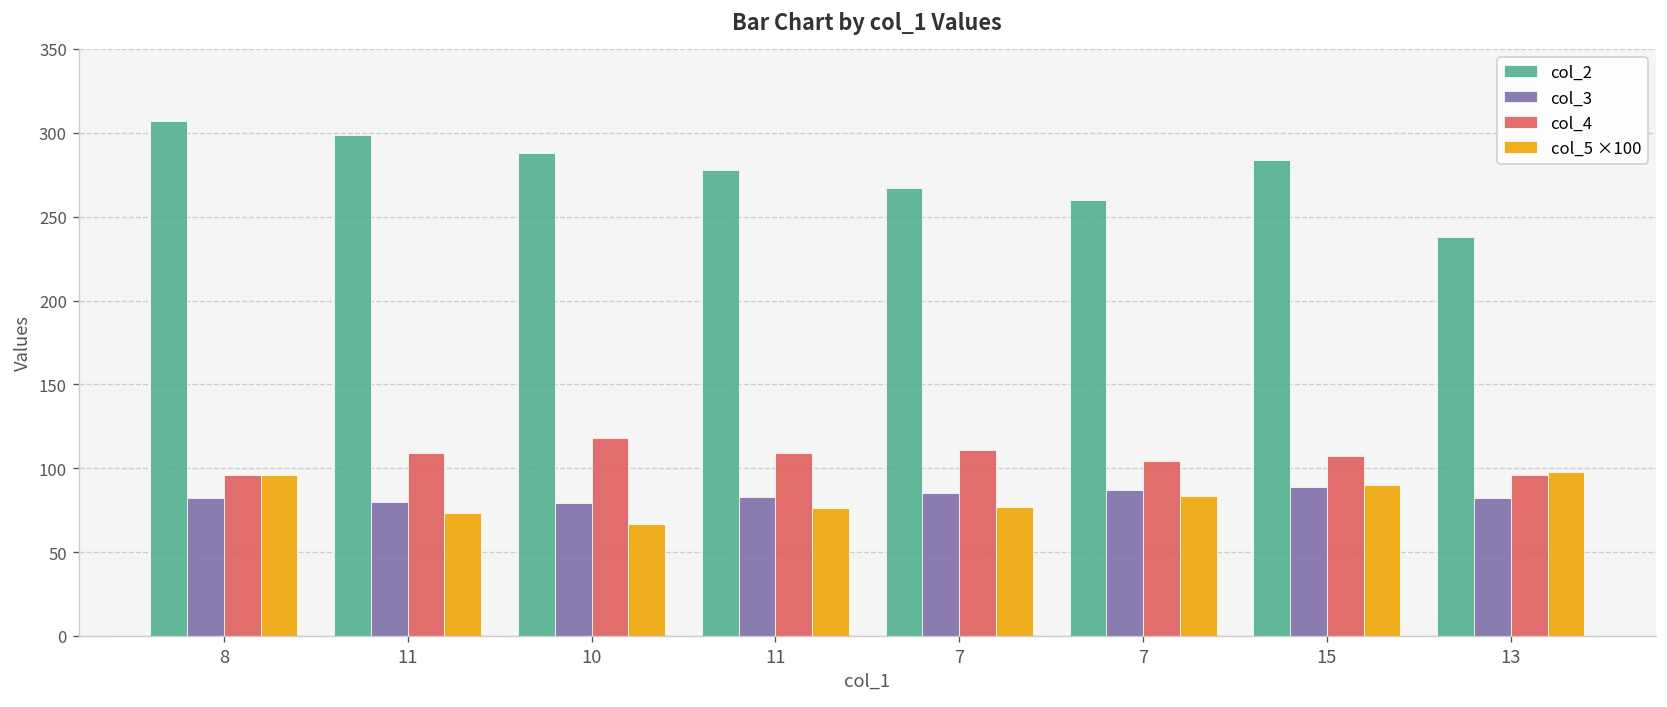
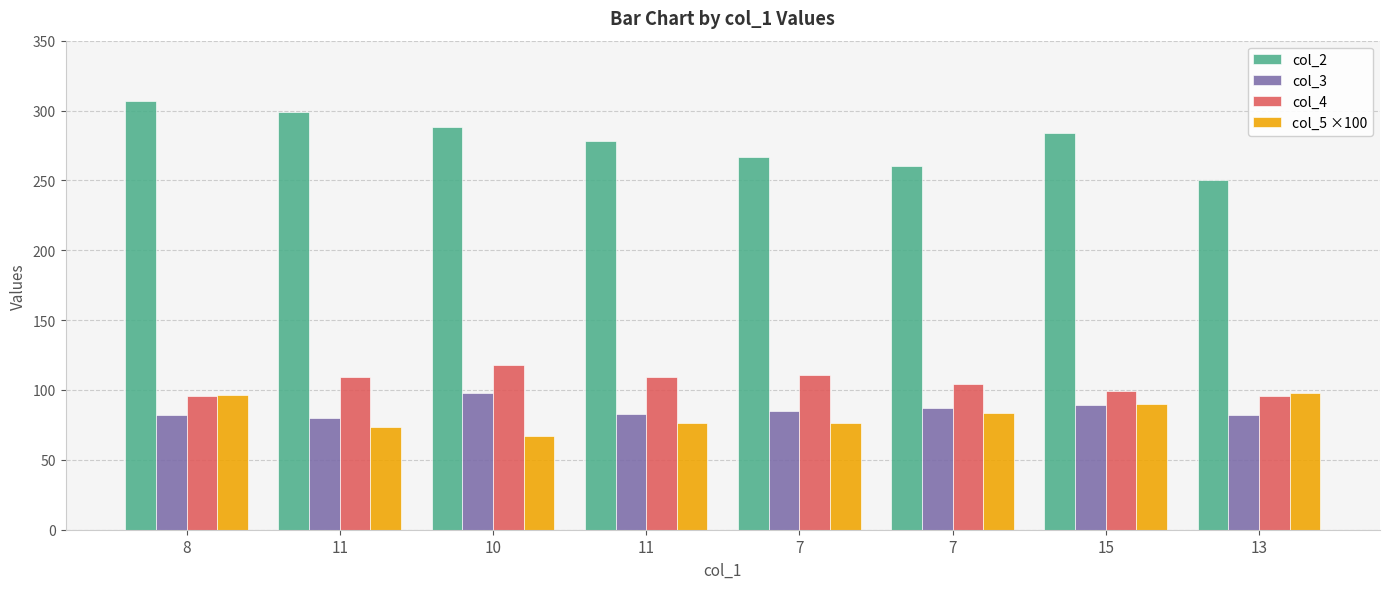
  {
    "col_2": {
      "8": 307,
      "10": 288,
      "15": 284,
-     "13": 238
+     "13": 250
    },
    "col_3": {
      "8": 82,
-     "10": 79,
+     "10": 98,
      "15": 89,
      "13": 82
    },
    "col_4": {
      "8": 96,
      "10": 118,
-     "15": 107,
+     "15": 99,
      "13": 96
    },
    "col_5 ×100": {
      "8": 96,
      "10": 67,
      "15": 90,
      "13": 98
    }
  }
